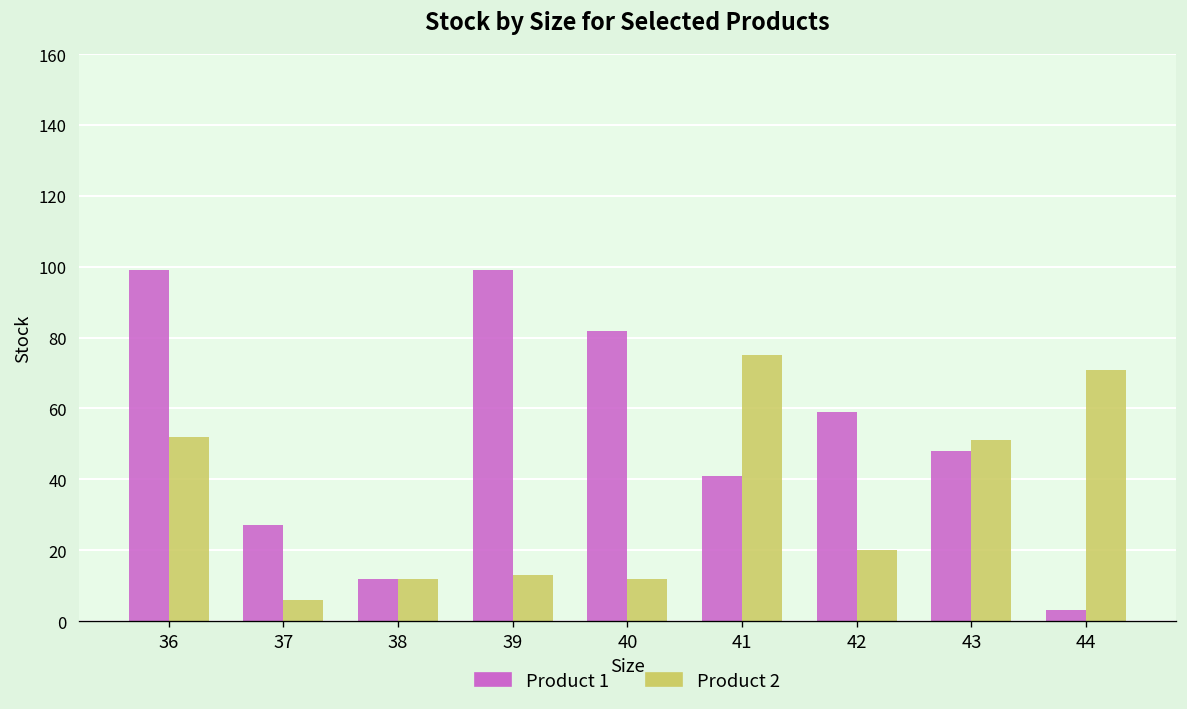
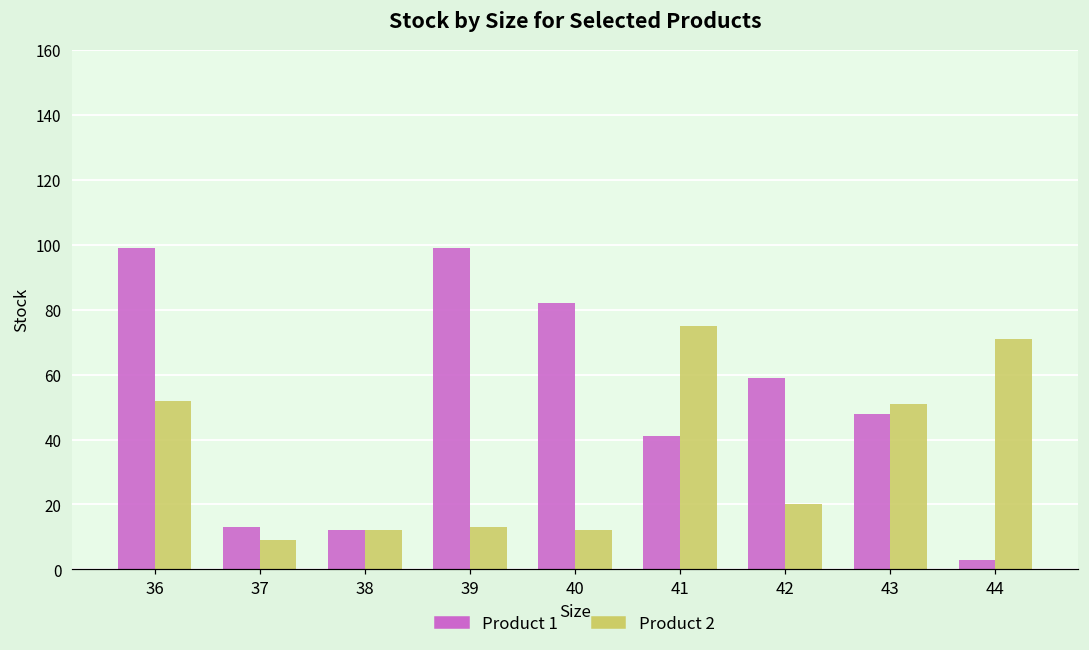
  {
    "Product 1": {
      "36": 99,
-     "37": 27,
+     "37": 13,
      "38": 12,
      "39": 99,
      "40": 82,
      "41": 41,
      "42": 59,
      "43": 48,
      "44": 3
    },
    "Product 2": {
      "36": 52,
-     "37": 6,
+     "37": 9,
      "38": 12,
      "39": 13,
      "40": 12,
      "41": 75,
      "42": 20,
      "43": 51,
      "44": 71
    }
  }
